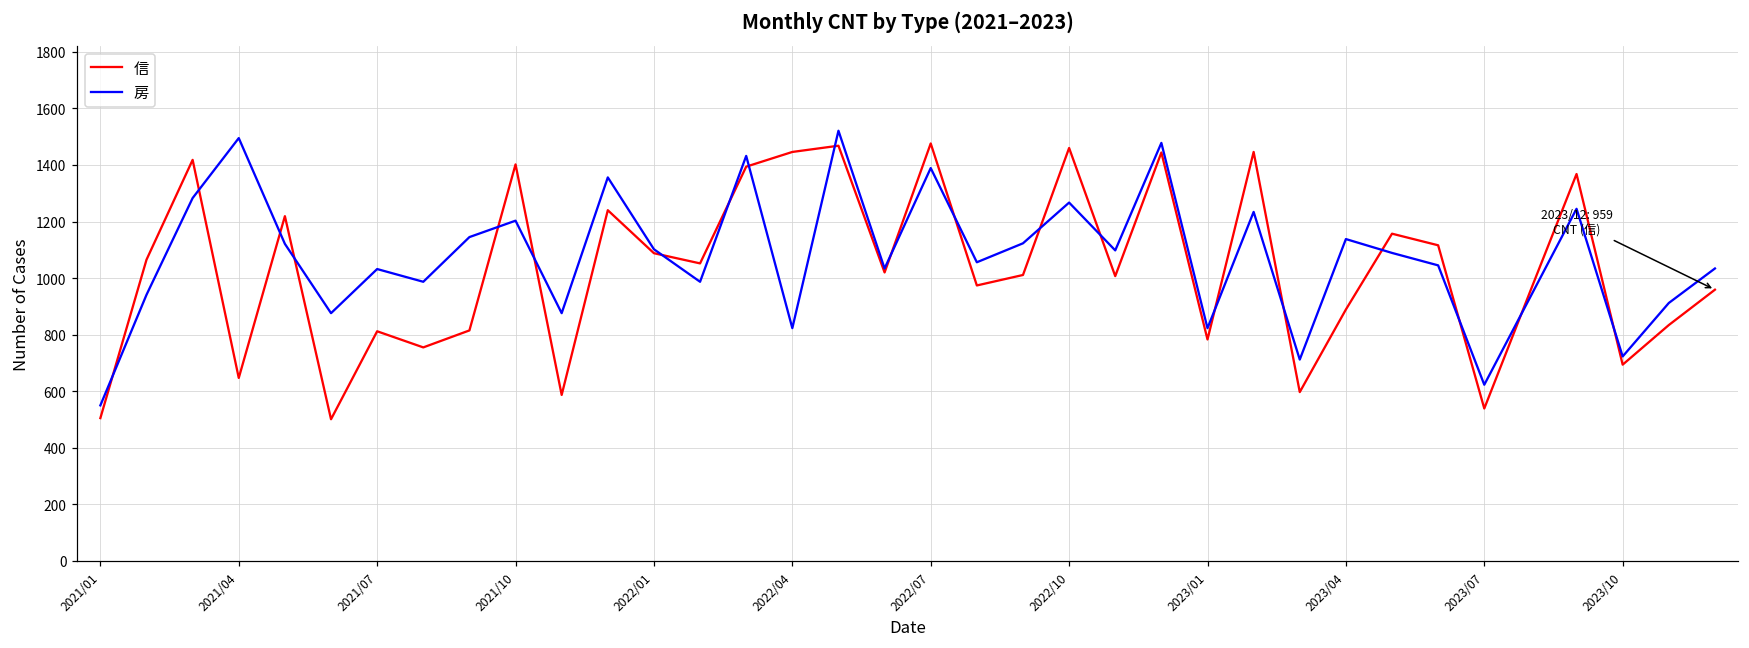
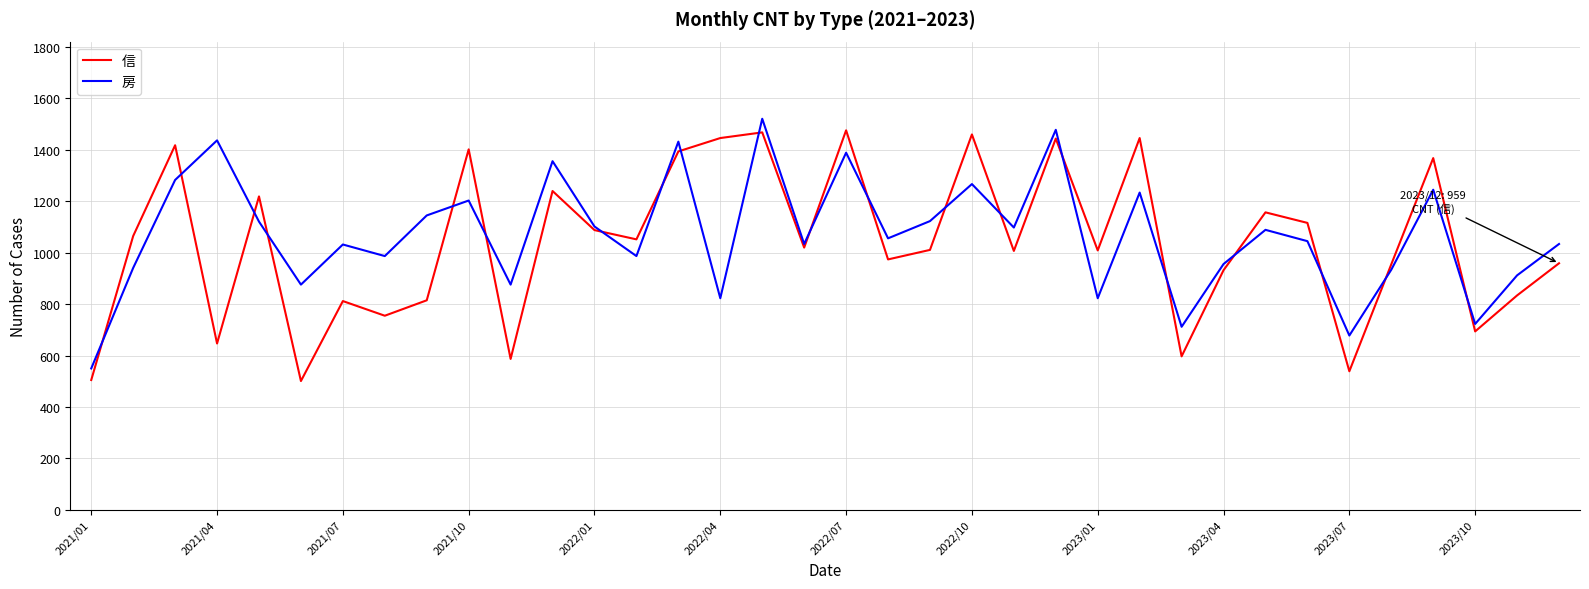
  {
    "信": {
      "2021/01": 510,
      "2021/04": 650,
      "2021/07": 810,
      "2021/10": 1400,
      "2022/01": 1090,
      "2022/04": 1450,
      "2022/07": 1480,
      "2022/10": 1460,
-     "2023/01": 780,
-     "2023/04": 890,
+     "2023/01": 1010,
+     "2023/04": 930,
      "2023/07": 540,
      "2023/10": 690
    },
    "房": {
      "2021/01": 550,
-     "2021/04": 1500,
+     "2021/04": 1440,
      "2021/07": 1030,
      "2021/10": 1200,
      "2022/01": 1100,
      "2022/04": 820,
      "2022/07": 1390,
      "2022/10": 1270,
      "2023/01": 820,
-     "2023/04": 1140,
-     "2023/07": 620,
+     "2023/04": 960,
+     "2023/07": 680,
      "2023/10": 720
    }
  }
